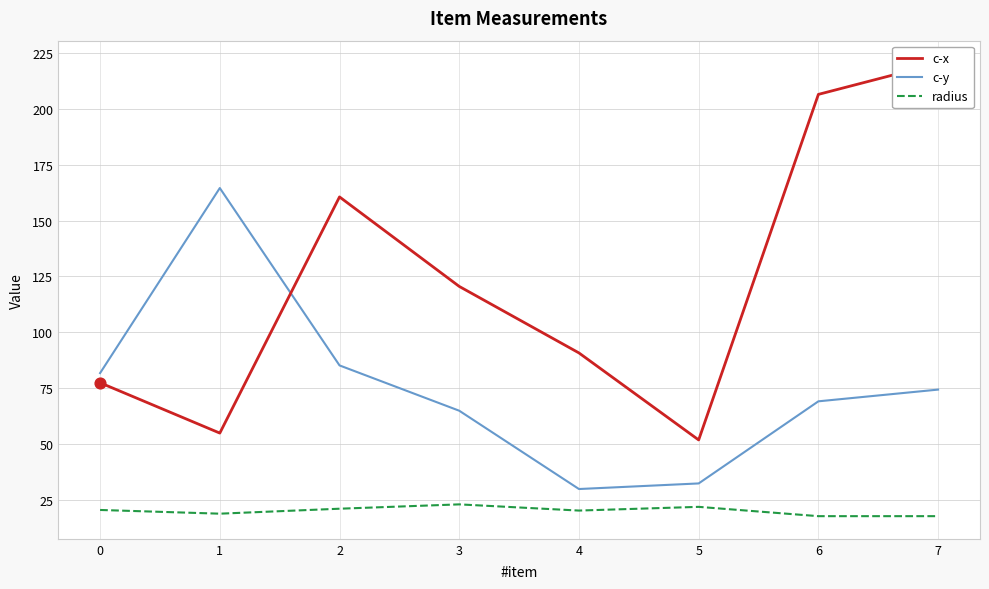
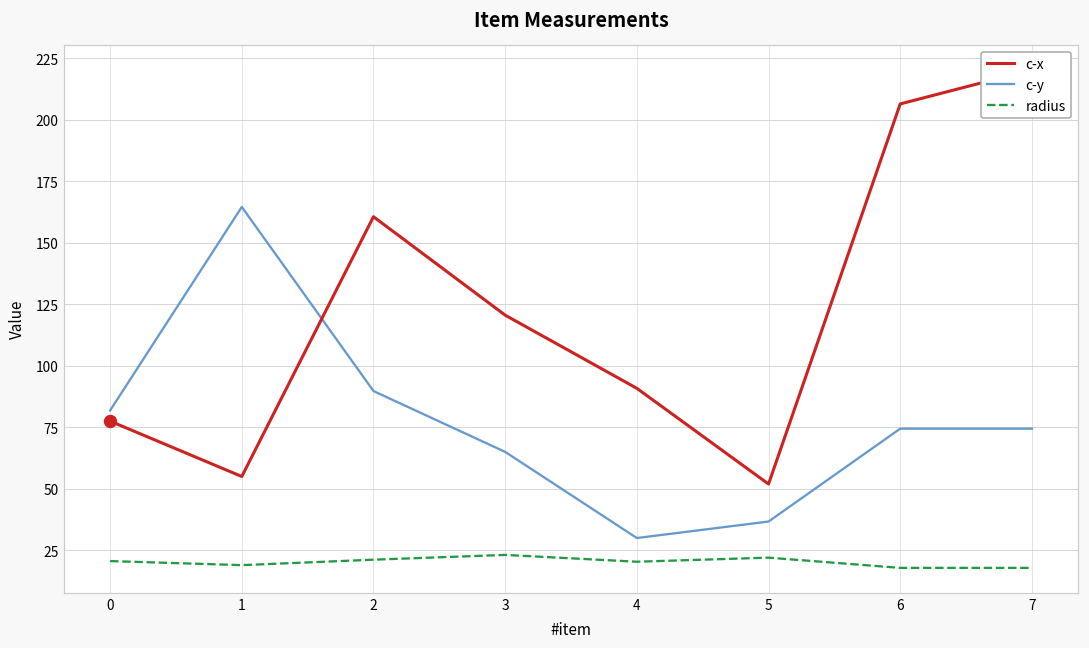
  {
    "c-y": {
      "0": 82,
      "1": 165,
-     "2": 85,
+     "2": 90,
      "3": 65,
      "4": 30,
-     "5": 33,
-     "6": 69,
+     "5": 37,
+     "6": 74,
      "7": 74
    },
    "radius": {
      "0": 21,
      "1": 19,
      "2": 21,
      "3": 23,
      "4": 20,
      "5": 22,
      "6": 18,
      "7": 18
    }
  }
